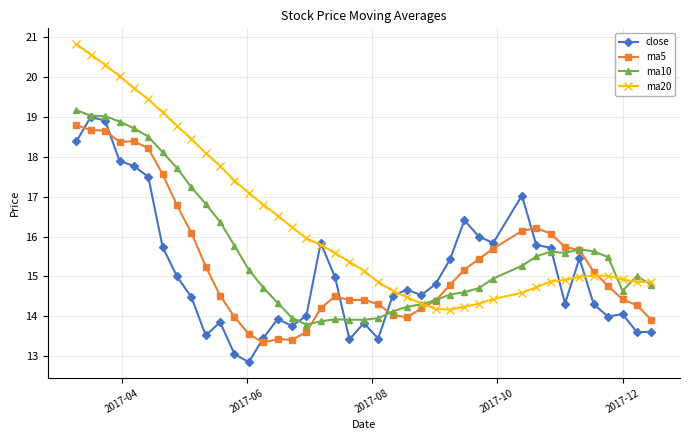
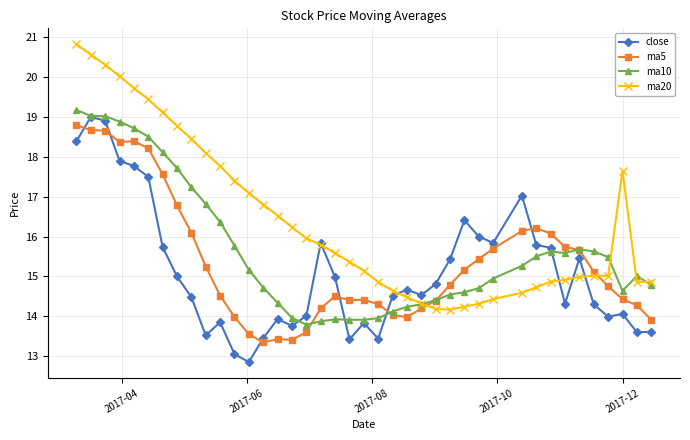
  {
    "close": {
      "2017-12": 14.1
    },
    "ma5": {
      "2017-12": 14.4
    },
    "ma10": {
      "2017-12": 14.6
    },
    "ma20": {
-     "2017-12": 14.9
+     "2017-12": 17.6
    }
  }
